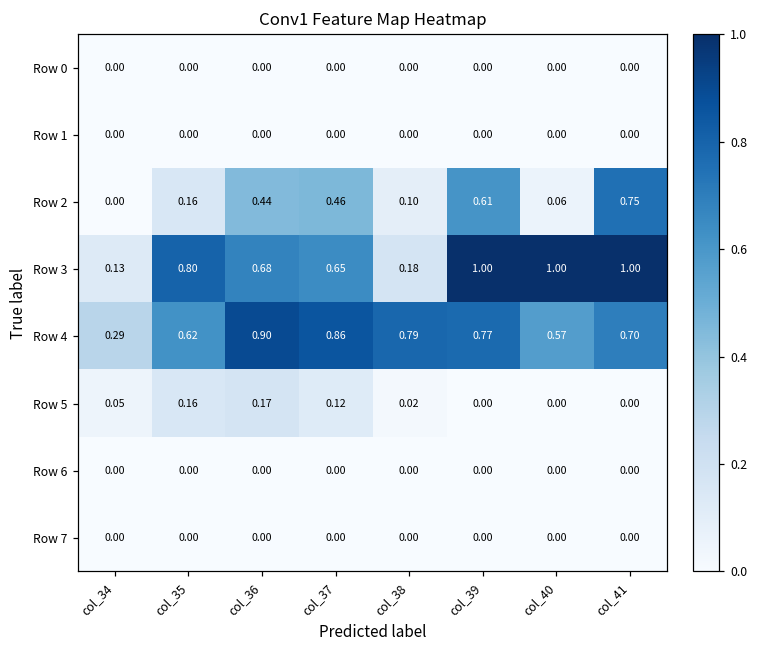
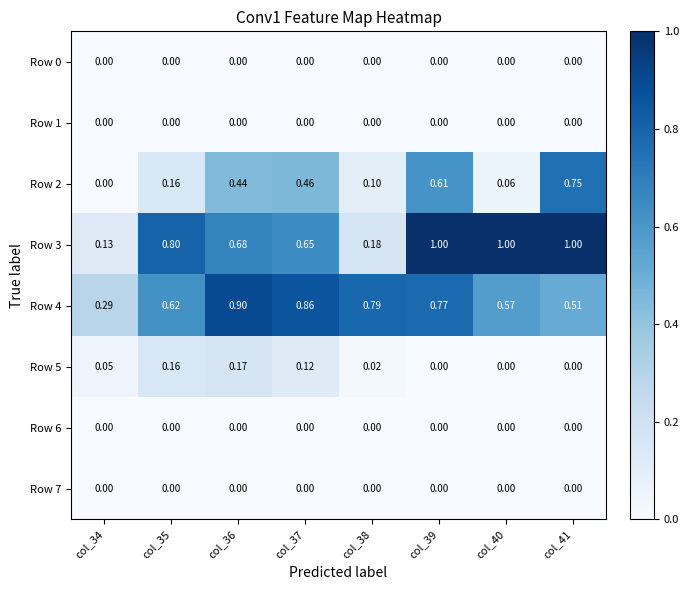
  {
    "Row 0": {
      "col_34": 0.00,
      "col_35": 0.00,
      "col_36": 0.00,
      "col_37": 0.00,
      "col_38": 0.00,
      "col_39": 0.00,
      "col_40": 0.00,
      "col_41": 0.00
    },
    "Row 1": {
      "col_34": 0.00,
      "col_35": 0.00,
      "col_36": 0.00,
      "col_37": 0.00,
      "col_38": 0.00,
      "col_39": 0.00,
      "col_40": 0.00,
      "col_41": 0.00
    },
    "Row 2": {
      "col_34": 0.00,
      "col_35": 0.16,
      "col_36": 0.44,
      "col_37": 0.46,
      "col_38": 0.10,
      "col_39": 0.61,
      "col_40": 0.06,
      "col_41": 0.75
    },
    "Row 3": {
      "col_34": 0.13,
      "col_35": 0.80,
      "col_36": 0.68,
      "col_37": 0.65,
      "col_38": 0.18,
      "col_39": 1.00,
      "col_40": 1.00,
      "col_41": 1.00
    },
    "Row 4": {
      "col_34": 0.29,
      "col_35": 0.62,
      "col_36": 0.90,
      "col_37": 0.86,
      "col_38": 0.79,
      "col_39": 0.77,
      "col_40": 0.57,
-     "col_41": 0.70
+     "col_41": 0.51
    },
    "Row 5": {
      "col_34": 0.05,
      "col_35": 0.16,
      "col_36": 0.17,
      "col_37": 0.12,
      "col_38": 0.02,
      "col_39": 0.00,
      "col_40": 0.00,
      "col_41": 0.00
    },
    "Row 6": {
      "col_34": 0.00,
      "col_35": 0.00,
      "col_36": 0.00,
      "col_37": 0.00,
      "col_38": 0.00,
      "col_39": 0.00,
      "col_40": 0.00,
      "col_41": 0.00
    },
    "Row 7": {
      "col_34": 0.00,
      "col_35": 0.00,
      "col_36": 0.00,
      "col_37": 0.00,
      "col_38": 0.00,
      "col_39": 0.00,
      "col_40": 0.00,
      "col_41": 0.00
    }
  }
